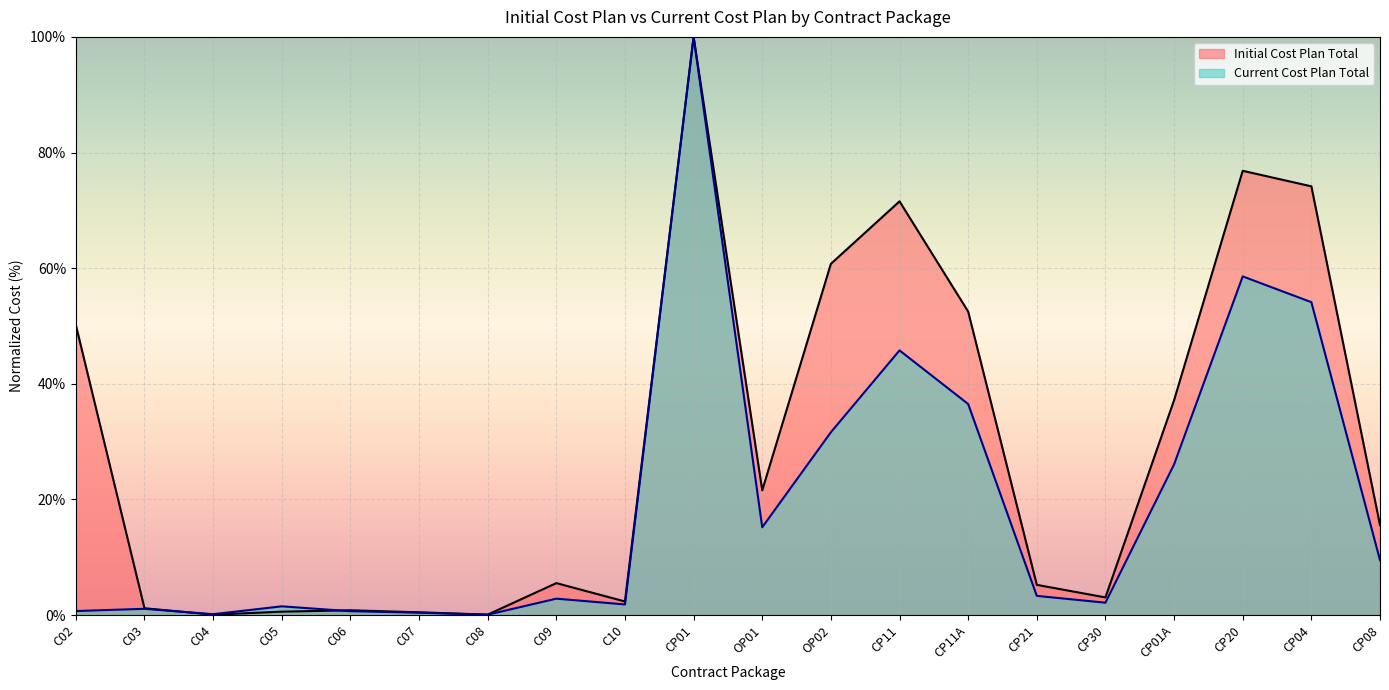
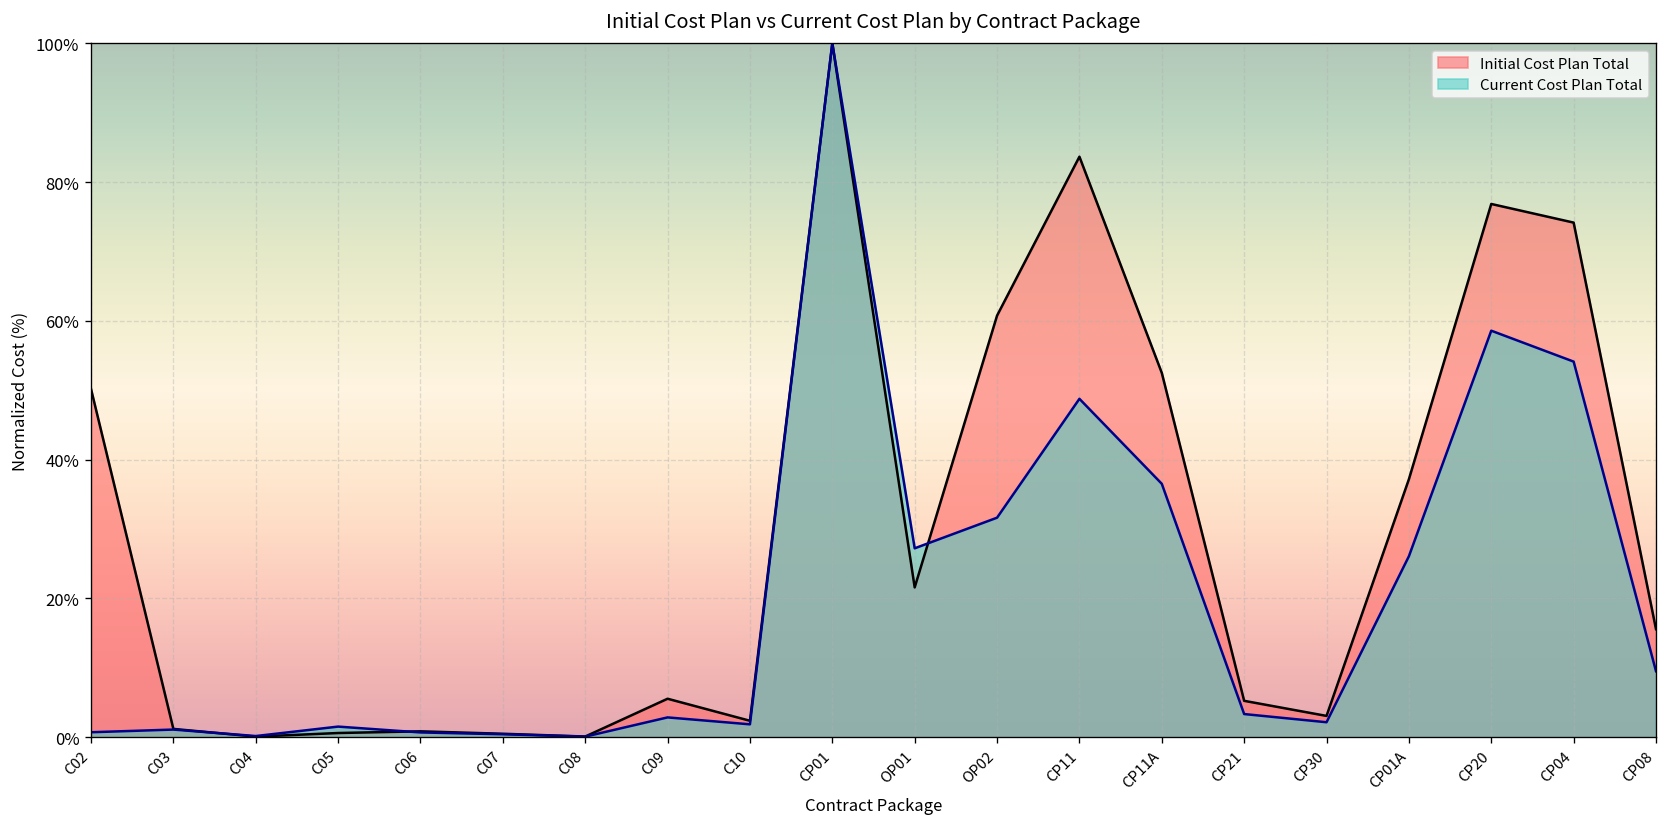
  {
    "Initial Cost Plan Total": {
      "C02": "50%",
      "C05": "1%",
      "C09": "6%",
      "C10": "2%",
      "OP01": "22%",
      "OP02": "61%",
-     "CP11": "72%",
+     "CP11": "84%",
      "CP11A": "52%",
      "CP21": "5%",
      "CP30": "3%",
      "CP01A": "37%",
      "CP20": "77%",
      "CP04": "74%",
      "CP08": "16%"
    },
    "Current Cost Plan Total": {
      "C02": "1%",
      "C05": "2%",
      "C09": "3%",
      "C10": "2%",
-     "OP01": "15%",
+     "OP01": "27%",
      "OP02": "32%",
-     "CP11": "46%",
+     "CP11": "49%",
      "CP11A": "36%",
      "CP21": "3%",
      "CP30": "2%",
      "CP01A": "26%",
      "CP20": "59%",
      "CP04": "54%",
      "CP08": "9%"
    }
  }
